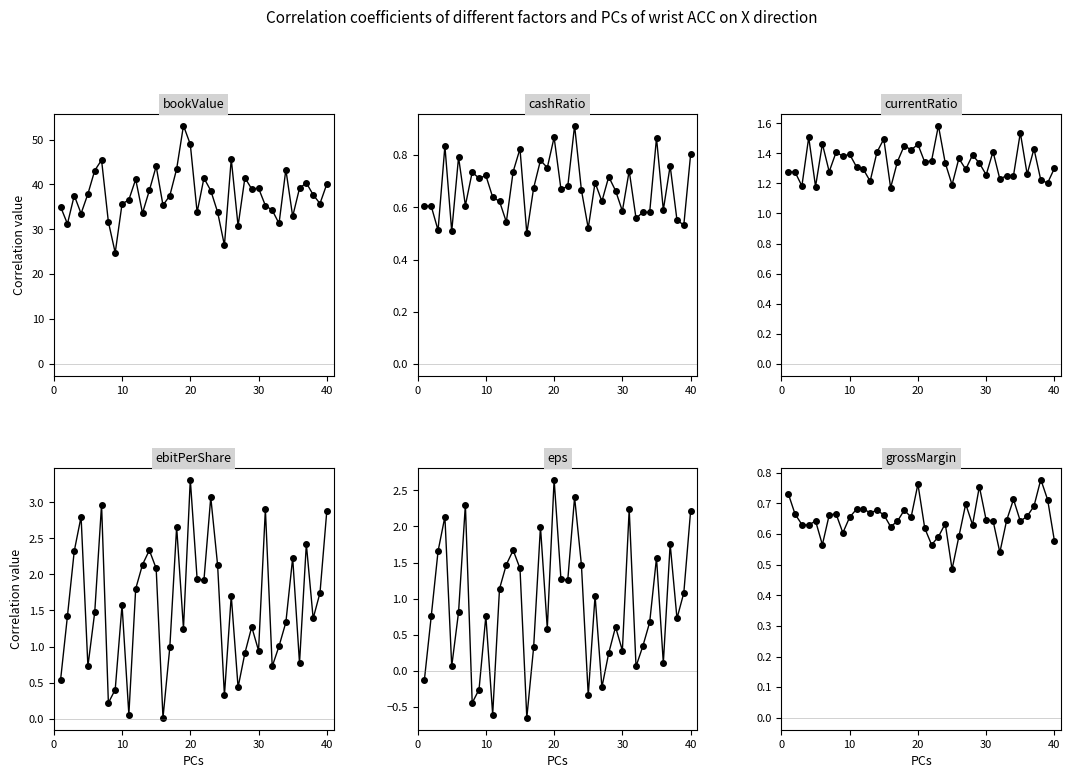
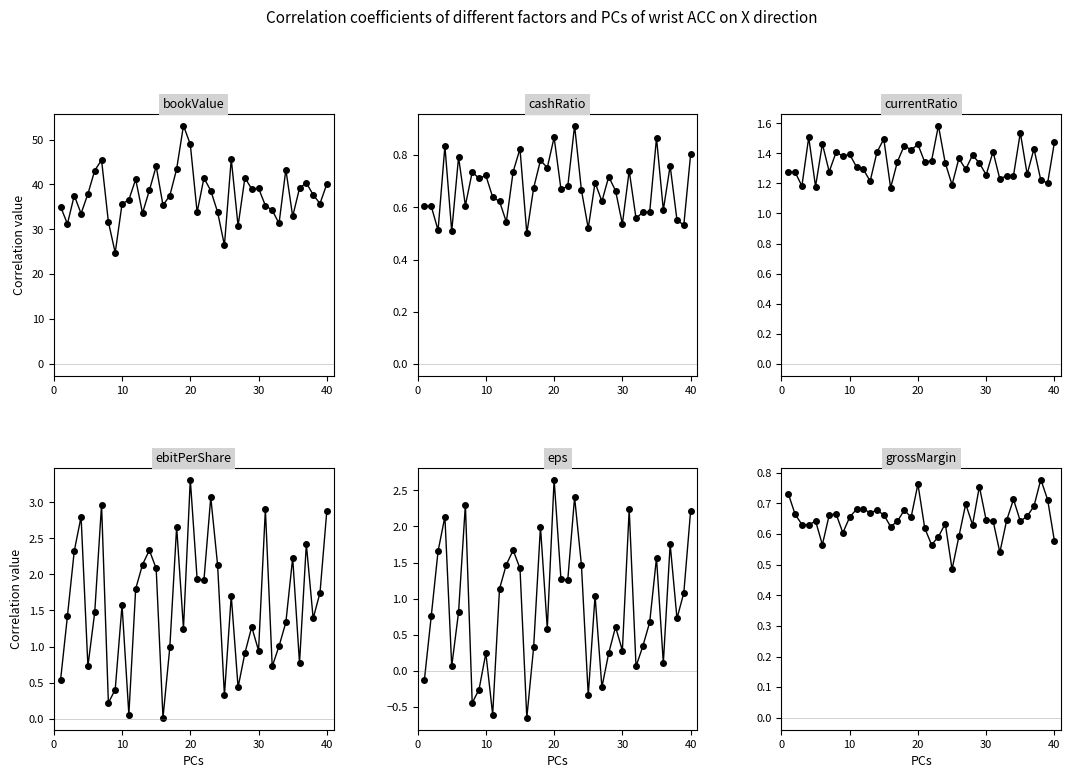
  {
    "bookValue": {
      "10": 36,
      "20": 49,
      "30": 39,
      "40": 40
    },
    "cashRatio": {
      "10": 0.72,
      "20": 0.87,
-     "30": 0.59,
+     "30": 0.54,
      "40": 0.80
    },
    "currentRatio": {
      "10": 1.39,
      "20": 1.46,
      "30": 1.26,
-     "40": 1.30
+     "40": 1.47
    },
    "ebitPerShare": {
      "10": 1.6,
      "20": 3.3,
      "30": 0.9,
      "40": 2.9
    },
    "eps": {
-     "10": 0.8,
+     "10": 0.2,
      "20": 2.7,
      "30": 0.3,
      "40": 2.2
    },
    "grossMargin": {
      "10": 0.66,
      "20": 0.76,
      "30": 0.65,
      "40": 0.58
    }
  }
